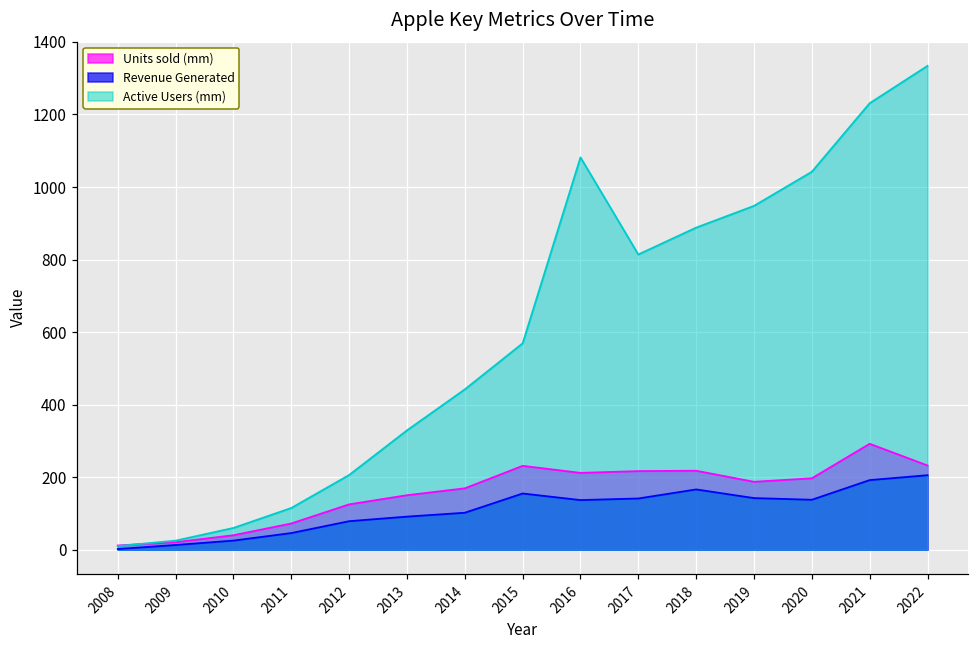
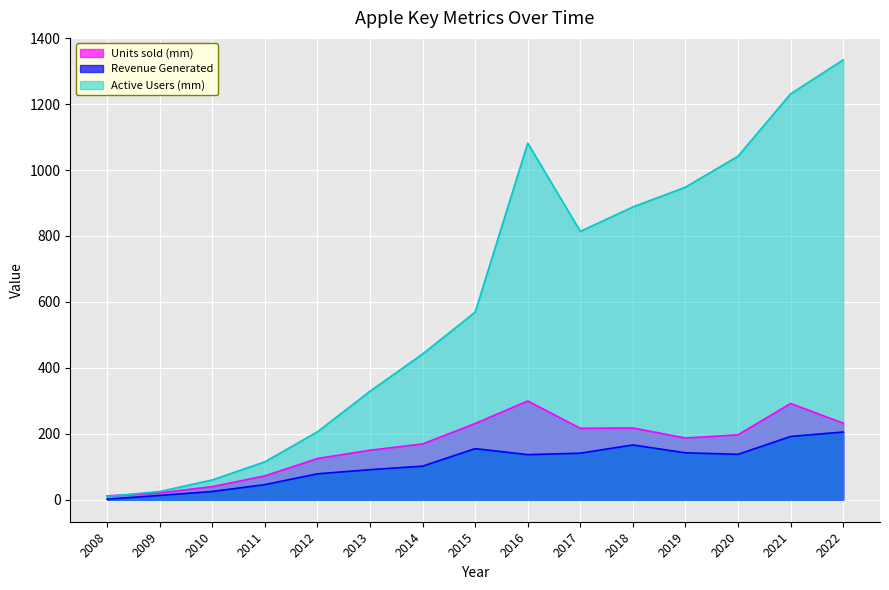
  {
    "Units sold (mm)": {
      "2010": 40,
      "2011": 70,
      "2012": 130,
      "2013": 150,
      "2014": 170,
      "2015": 230,
-     "2016": 210,
+     "2016": 300,
      "2017": 220,
      "2018": 220,
      "2019": 190,
      "2020": 200,
      "2021": 290,
      "2022": 230
    },
    "Revenue Generated": {
      "2008": 0,
      "2009": 10,
      "2010": 30,
      "2011": 50,
      "2012": 80,
      "2013": 90,
      "2014": 100,
      "2015": 160,
      "2016": 140,
      "2017": 140,
      "2018": 170,
      "2019": 140,
      "2020": 140,
      "2021": 190,
      "2022": 210
    },
    "Active Users (mm)": {
      "2010": 60,
      "2011": 120,
      "2012": 210,
      "2013": 330,
      "2014": 440,
      "2015": 570,
      "2016": 1080,
      "2017": 810,
      "2018": 890,
      "2019": 950,
      "2020": 1040,
      "2021": 1230,
      "2022": 1330
    }
  }
